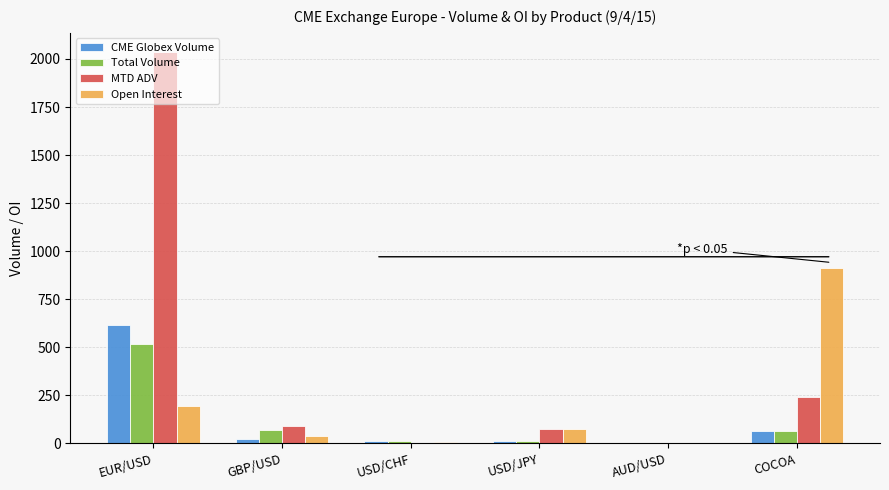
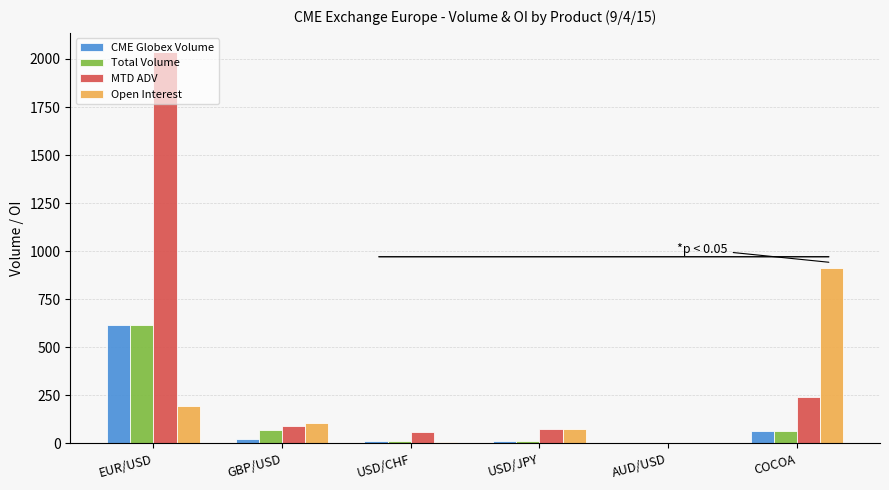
  {
    "CME Globex Volume": {
      "EUR/USD": 620,
      "GBP/USD": 20,
      "USD/CHF": 20,
      "AUD/USD": 0,
      "COCOA": 60
    },
    "Total Volume": {
-     "EUR/USD": 520,
+     "EUR/USD": 620,
      "GBP/USD": 70,
      "USD/CHF": 20,
      "AUD/USD": 0,
      "COCOA": 60
    },
    "MTD ADV": {
      "GBP/USD": 90,
-     "USD/CHF": 0,
+     "USD/CHF": 60,
      "USD/JPY": 70,
      "AUD/USD": 0,
      "COCOA": 240
    },
    "Open Interest": {
      "EUR/USD": 200,
-     "GBP/USD": 40,
+     "GBP/USD": 110,
      "USD/JPY": 80
    }
  }
